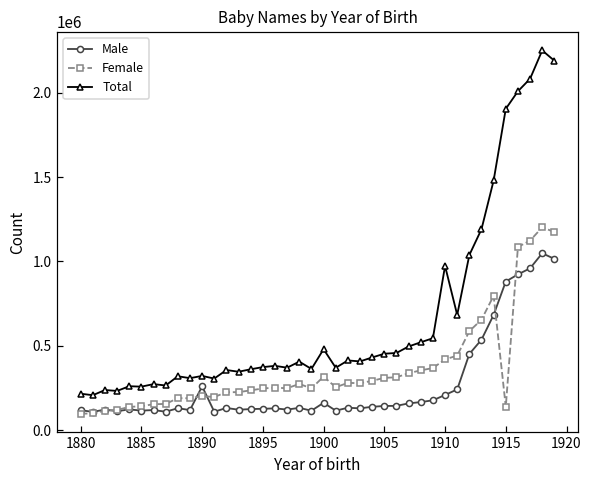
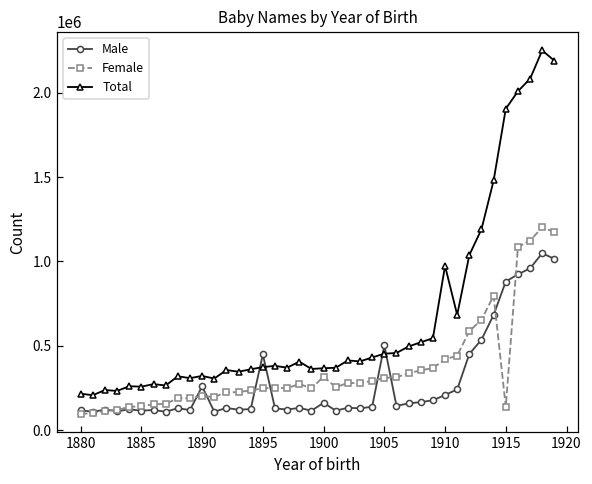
  {
    "Male": {
      "1880": 120000,
      "1885": 120000,
      "1890": 260000,
-     "1895": 130000,
+     "1895": 450000,
      "1900": 160000,
-     "1905": 140000,
+     "1905": 500000,
      "1910": 210000,
      "1915": 880000
    },
    "Female": {
      "1880": 100000,
      "1885": 140000,
      "1890": 200000,
      "1895": 250000,
      "1900": 320000,
      "1905": 310000,
      "1910": 420000,
      "1915": 140000
    },
    "Total": {
      "1880": 220000,
      "1885": 260000,
      "1890": 320000,
      "1895": 370000,
-     "1900": 480000,
+     "1900": 370000,
      "1905": 450000,
      "1910": 970000,
      "1915": 1900000
    }
  }
